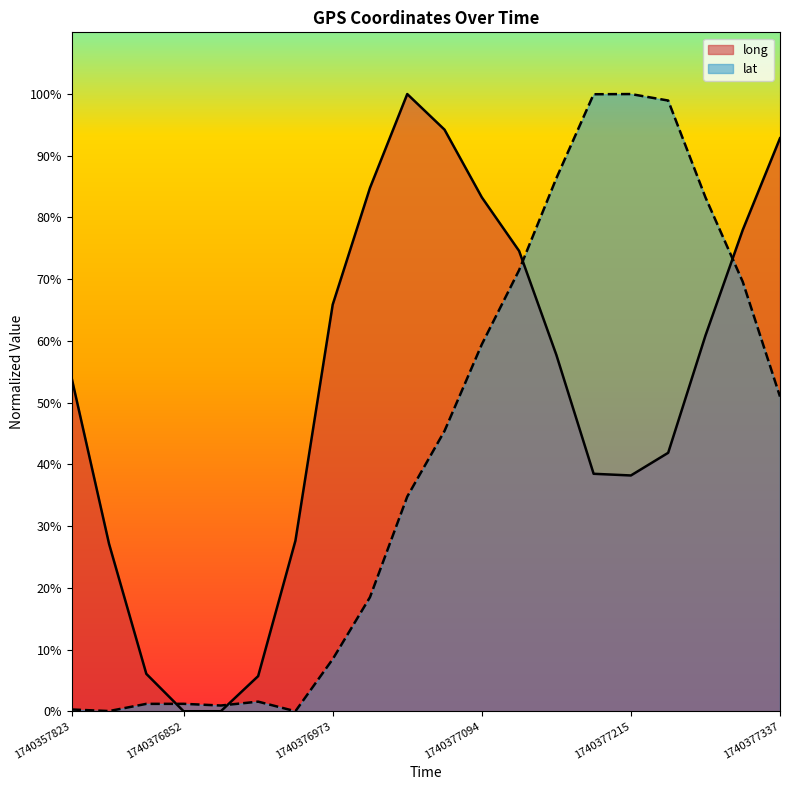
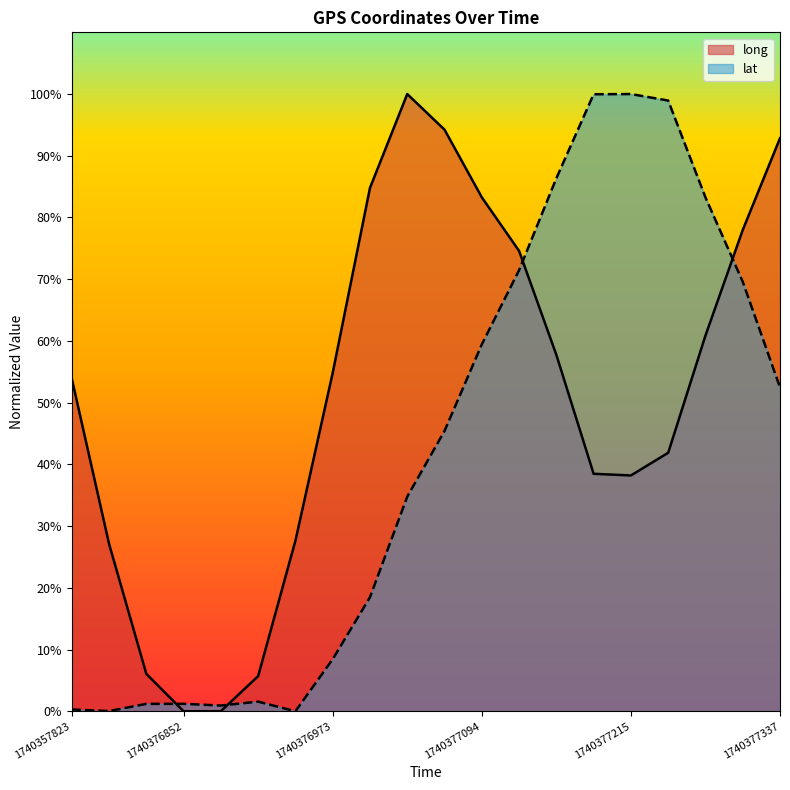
  {
    "long": {
      "1740357823": "54%",
      "1740376852": "0%",
-     "1740376973": "66%",
+     "1740376973": "55%",
      "1740377094": "83%",
      "1740377215": "38%",
      "1740377337": "93%"
    },
    "lat": {
      "1740357823": "0%",
      "1740376852": "1%",
      "1740376973": "8%",
      "1740377094": "59%",
      "1740377215": "100%",
-     "1740377337": "51%"
+     "1740377337": "52%"
    }
  }
